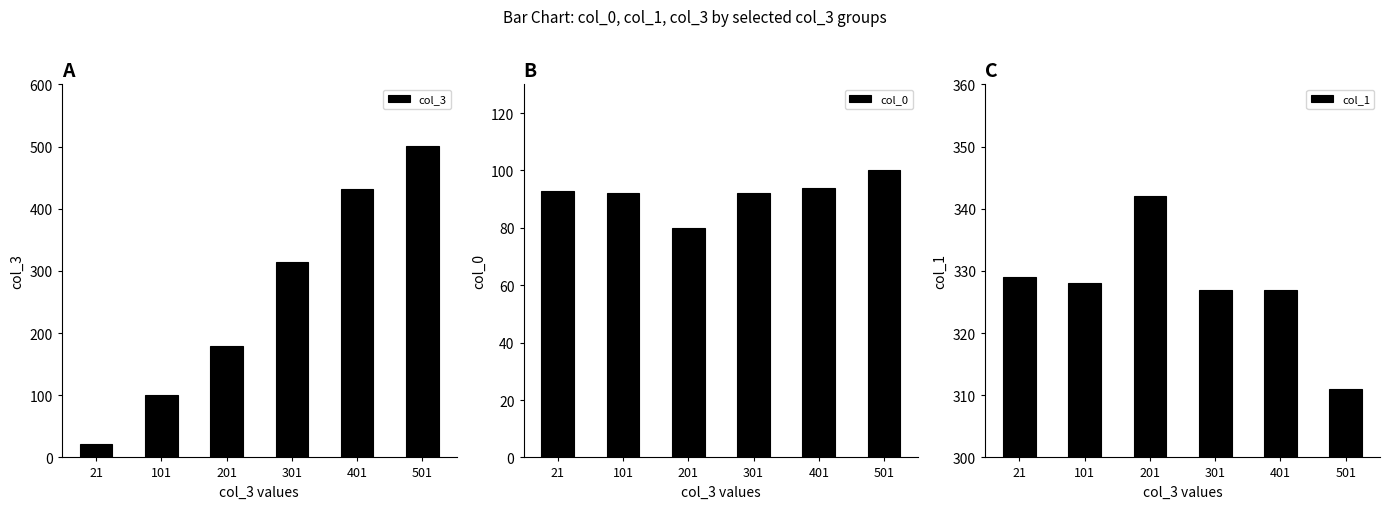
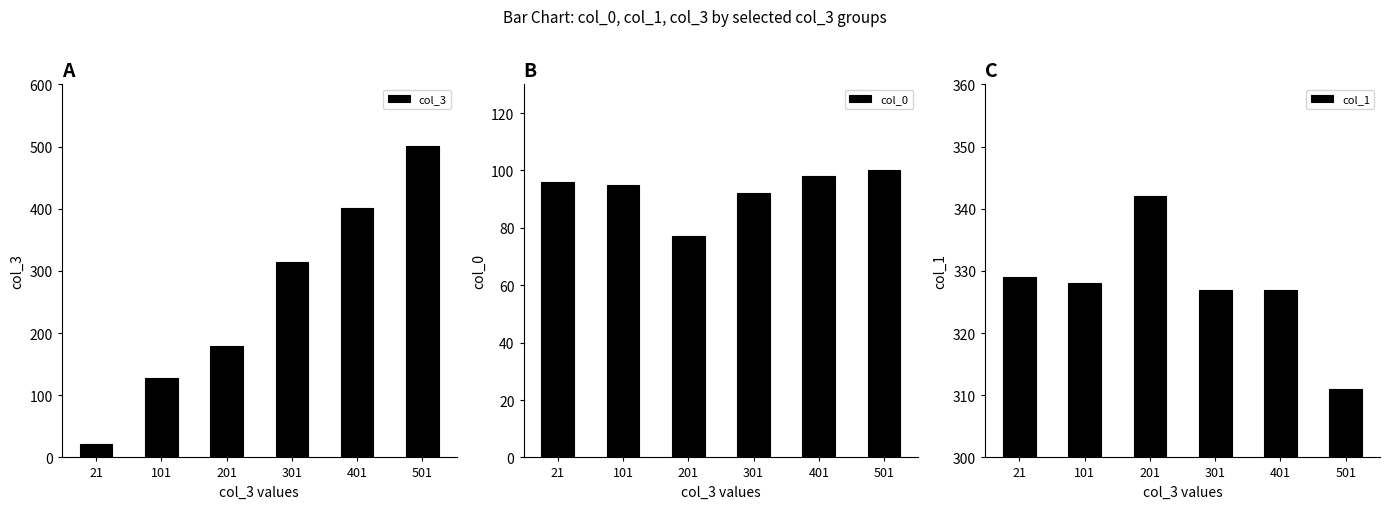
  {
    "A": {
      "21": 20,
-     "101": 100,
+     "101": 130,
      "201": 180,
      "301": 310,
-     "401": 430,
+     "401": 400,
      "501": 500
    },
    "B": {
-     "21": 93,
-     "101": 92,
-     "201": 80,
+     "21": 96,
+     "101": 95,
+     "201": 77,
      "301": 92,
-     "401": 94,
+     "401": 98,
      "501": 100
    },
    "C": {
      "21": 329,
      "101": 328,
      "201": 342,
      "301": 327,
      "401": 327,
      "501": 311
    }
  }
